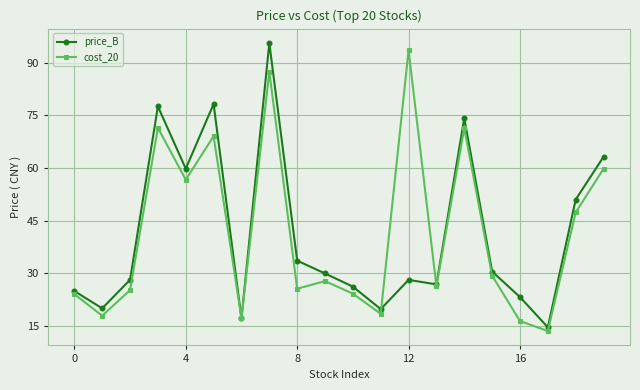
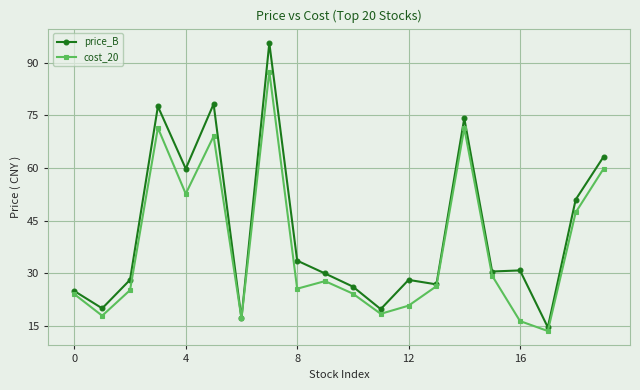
  {
    "price_B": {
      "0": 25,
      "4": 60,
      "8": 34,
      "12": 28,
-     "16": 23
+     "16": 31
    },
    "cost_20": {
      "0": 24,
-     "4": 57,
+     "4": 53,
      "8": 26,
-     "12": 94,
+     "12": 21,
      "16": 16
    }
  }
